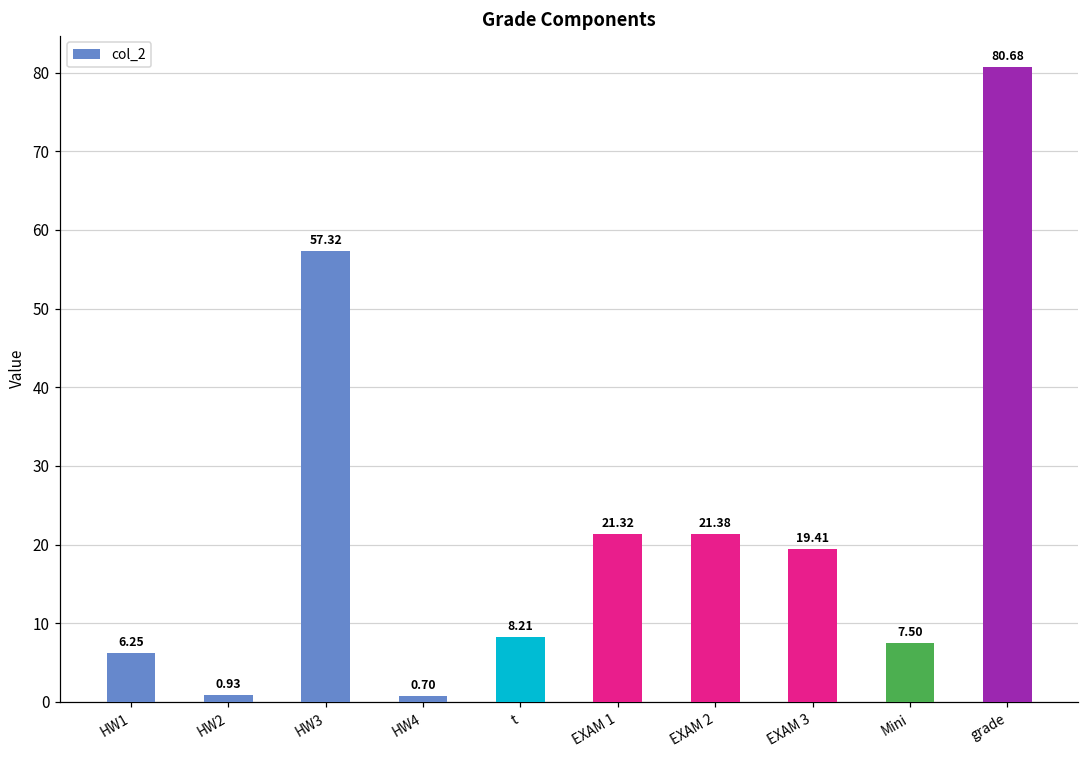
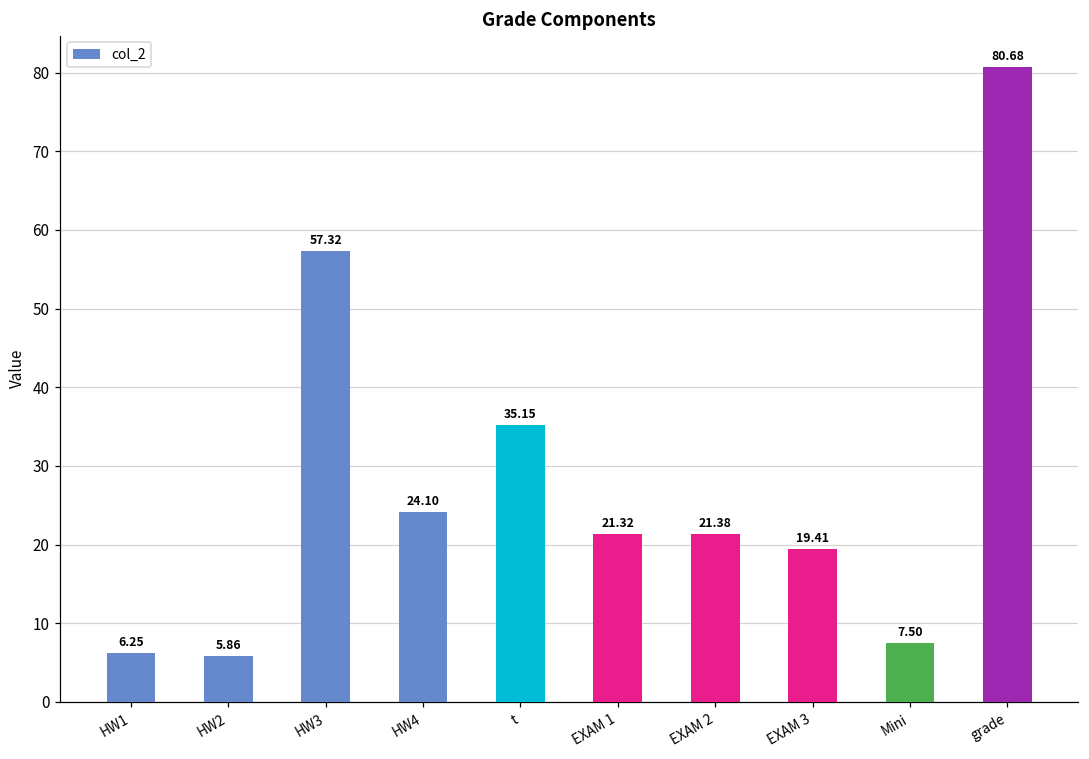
  {
    "HW1": 6.25,
-   "HW2": 0.93,
+   "HW2": 5.86,
    "HW3": 57.32,
-   "HW4": 0.70,
-   "t": 8.21,
+   "HW4": 24.10,
+   "t": 35.15,
    "EXAM 1": 21.32,
    "EXAM 2": 21.38,
    "EXAM 3": 19.41,
    "Mini": 7.50,
    "grade": 80.68
  }
